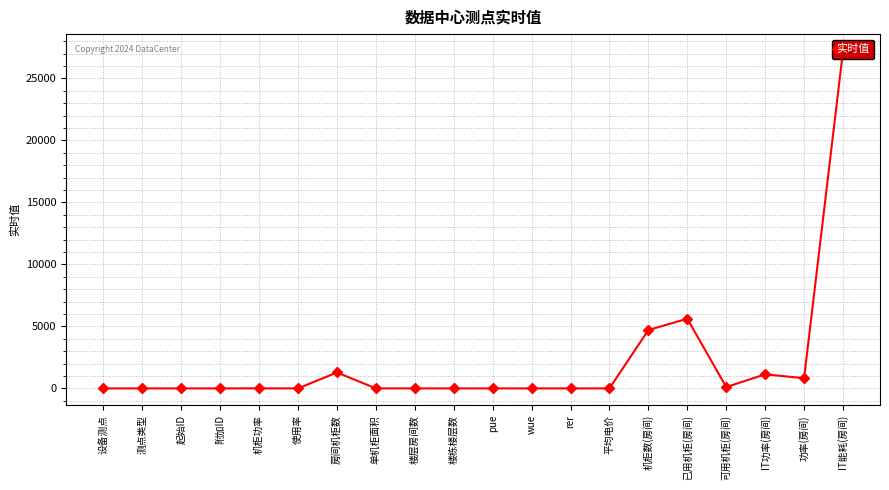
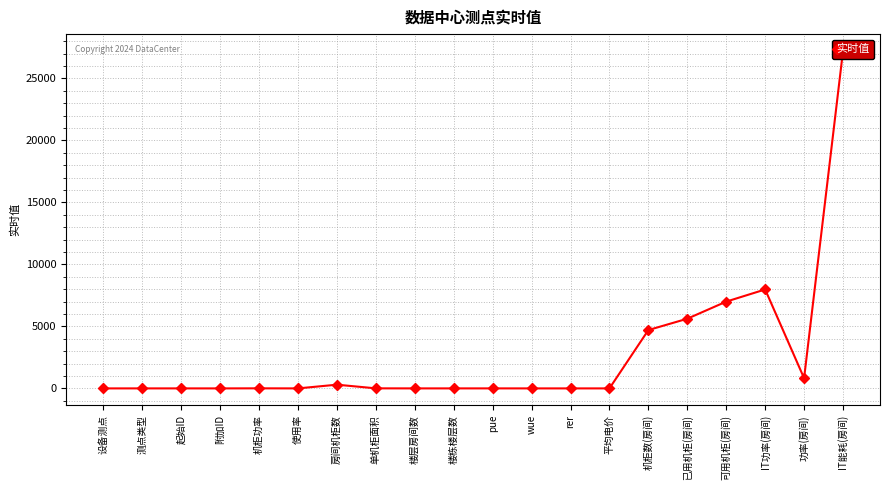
  {
    "设备测点": 0,
    "测点类型": 0,
    "起始ID": 0,
    "附加ID": 0,
    "机柜功率": 0,
    "使用率": 0,
-   "房间机柜数": 1300,
+   "房间机柜数": 300,
    "单机柜面积": 0,
    "楼层房间数": 0,
    "楼栋楼层数": 0,
    "pue": 0,
    "wue": 0,
    "rer": 0,
    "平均电价": 0,
    "机柜数(房间)": 4700,
    "已用机柜(房间)": 5600,
-   "可用机柜(房间)": 100,
-   "IT功率(房间)": 1100,
+   "可用机柜(房间)": 7000,
+   "IT功率(房间)": 8000,
    "功率(房间)": 800
  }
